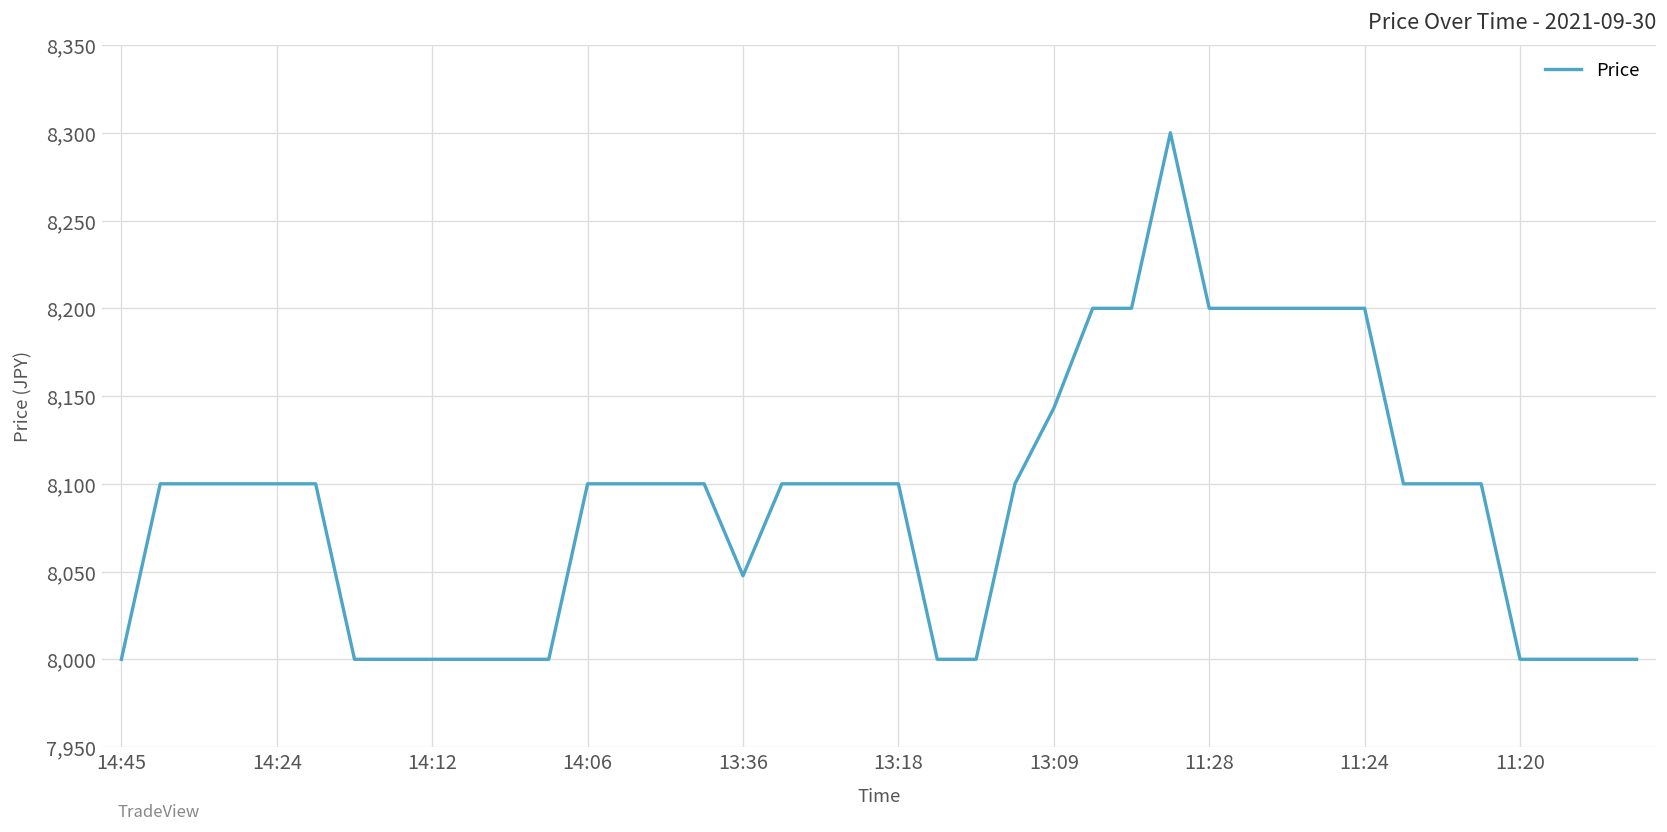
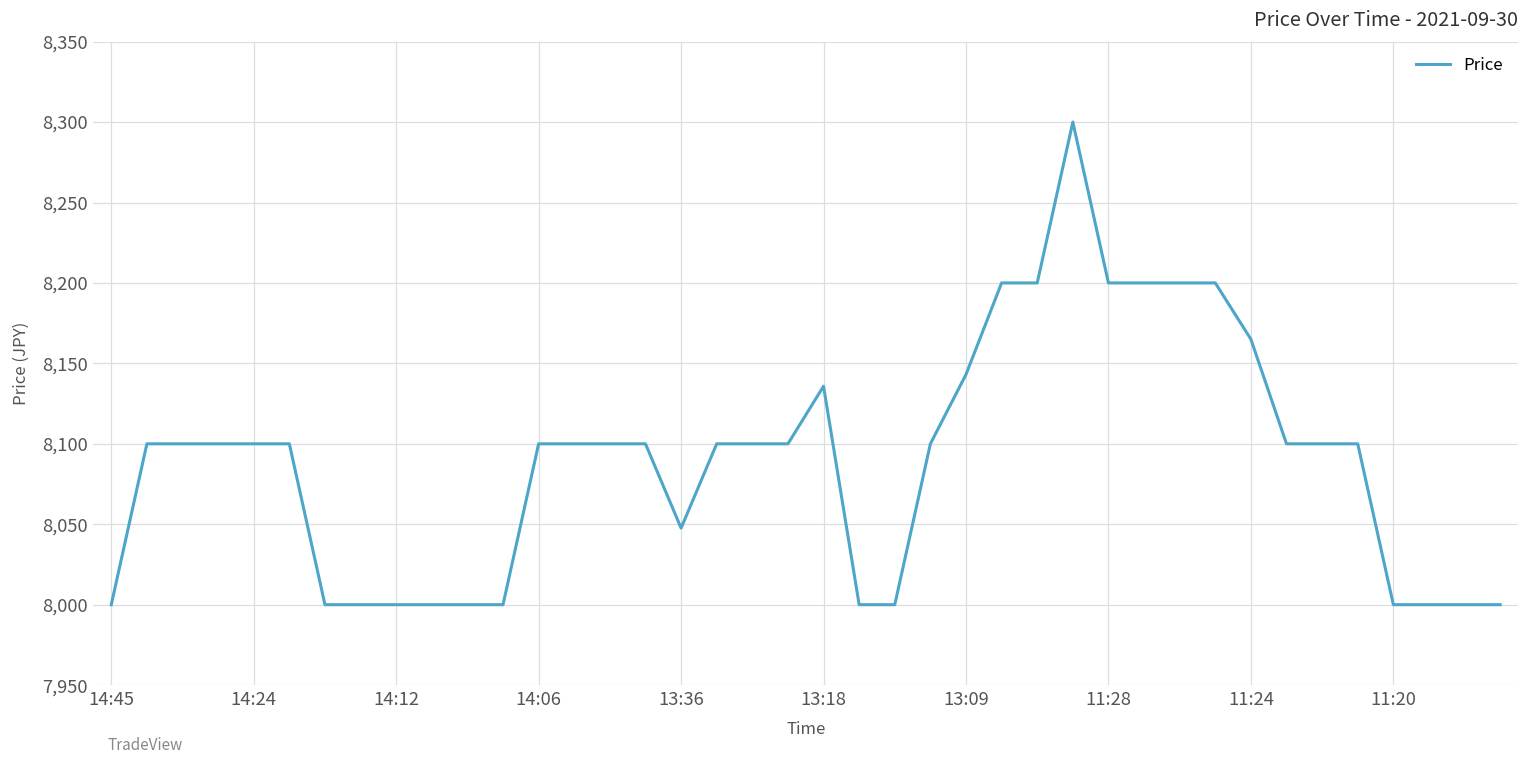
  {
    "14:45": "8,000",
    "14:06": "8,100",
    "13:36": "8,048",
-   "13:18": "8,100",
+   "13:18": "8,136",
    "13:09": "8,143",
-   "11:24": "8,200"
+   "11:24": "8,165"
  }
